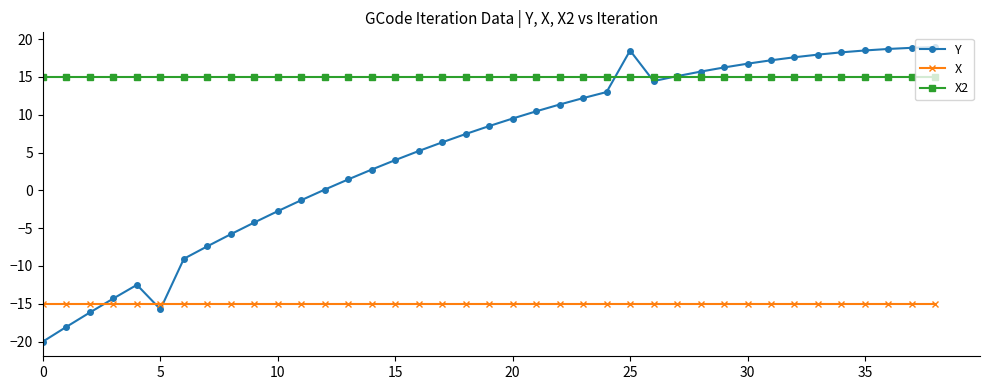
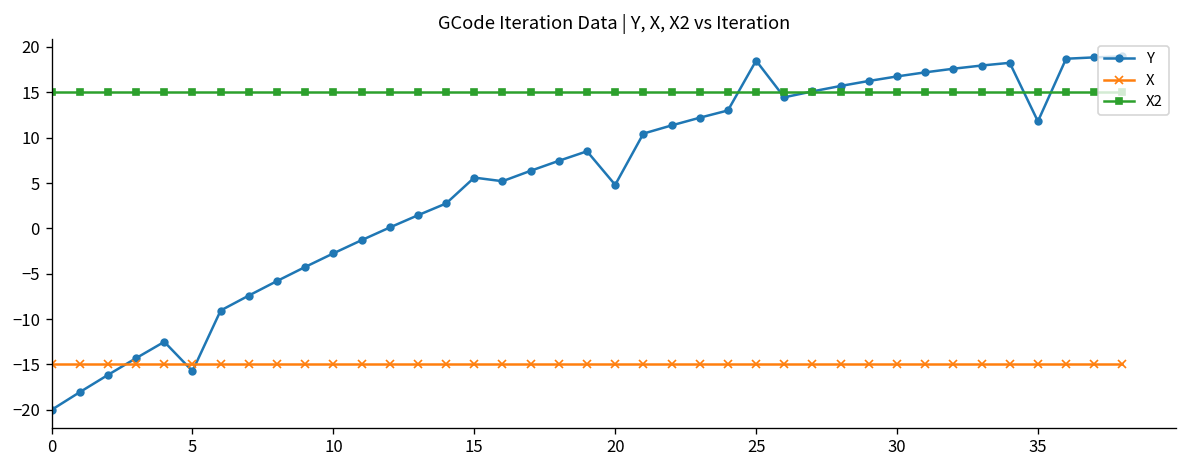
  {
    "Y": {
      "0": -20,
      "5": -16,
      "10": -3,
-     "15": 4,
-     "20": 10,
+     "15": 6,
+     "20": 5,
      "25": 18,
      "30": 17,
-     "35": 19
+     "35": 12
    },
    "X": {
      "0": -15,
      "5": -15,
      "10": -15,
      "15": -15,
      "20": -15,
      "25": -15,
      "30": -15,
      "35": -15
    },
    "X2": {
      "0": 15,
      "5": 15,
      "10": 15,
      "15": 15,
      "20": 15,
      "25": 15,
      "30": 15,
      "35": 15
    }
  }
